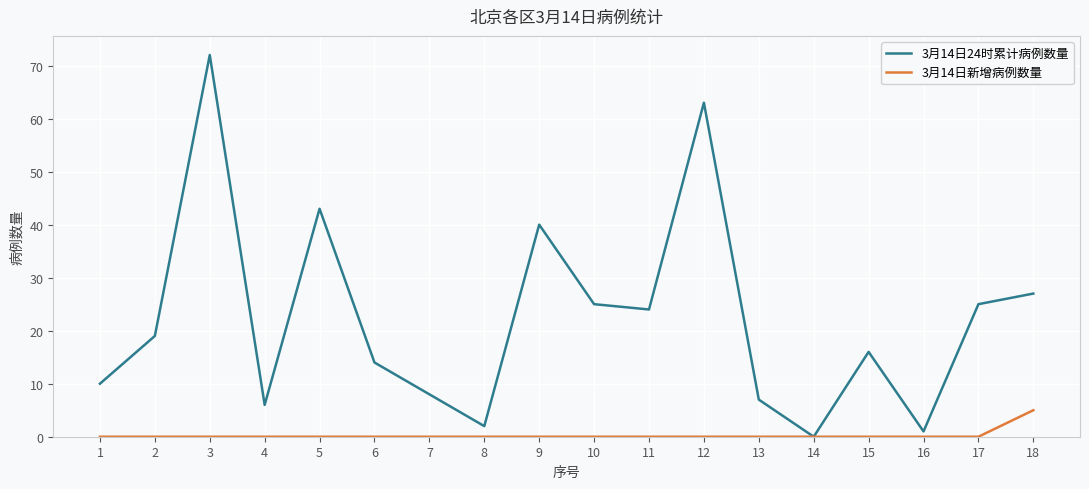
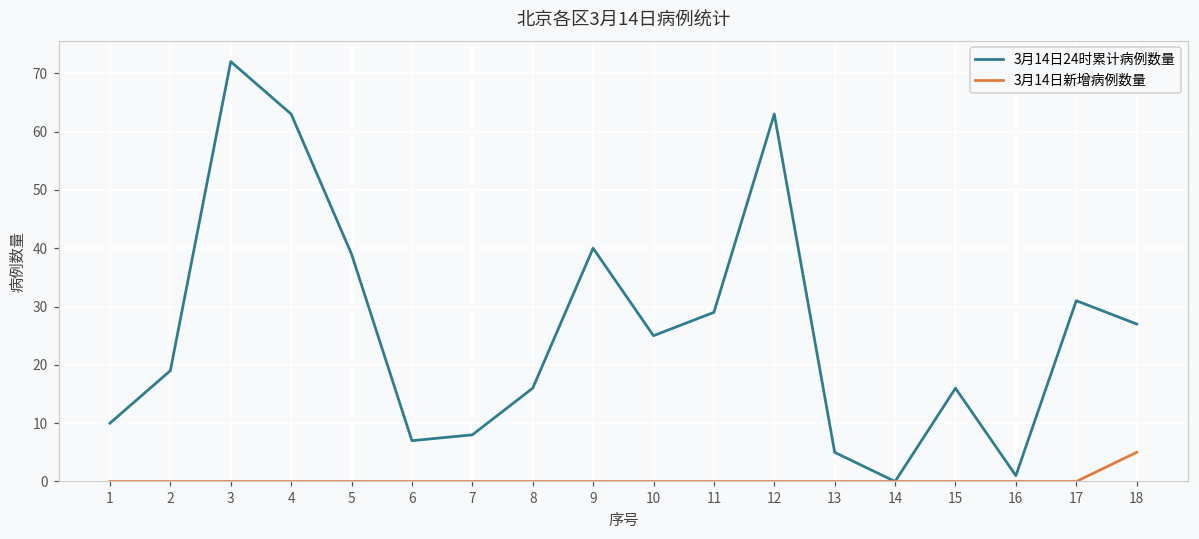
  {
    "3月14日24时累计病例数量": {
      "1": 10,
      "2": 19,
      "3": 72,
-     "4": 6,
-     "5": 43,
-     "6": 14,
+     "4": 63,
+     "5": 39,
+     "6": 7,
      "7": 8,
-     "8": 2,
+     "8": 16,
      "9": 40,
      "10": 25,
-     "11": 24,
+     "11": 29,
      "12": 63,
-     "13": 7,
+     "13": 5,
      "15": 16,
      "16": 1,
-     "17": 25,
+     "17": 31,
      "18": 27
    },
    "3月14日新增病例数量": {
      "1": 0,
      "2": 0,
      "3": 0,
      "4": 0,
      "5": 0,
      "6": 0,
      "7": 0,
      "8": 0,
      "9": 0,
      "10": 0,
      "11": 0,
      "12": 0,
      "13": 0,
      "15": 0,
      "16": 0,
      "17": 0,
      "18": 5
    }
  }
